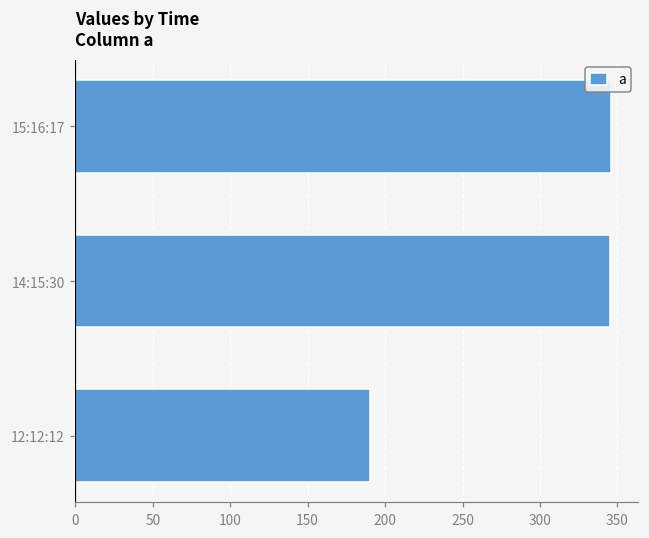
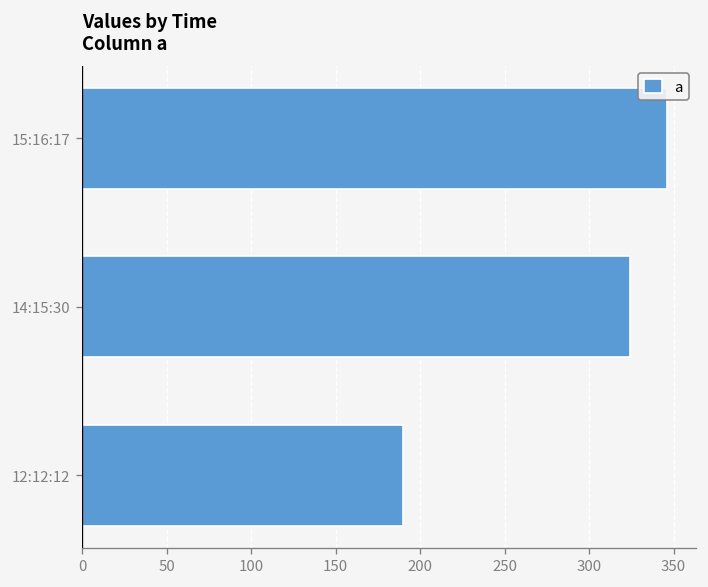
  {
    "15:16:17": 346,
-   "14:15:30": 345,
+   "14:15:30": 324,
    "12:12:12": 190
  }
